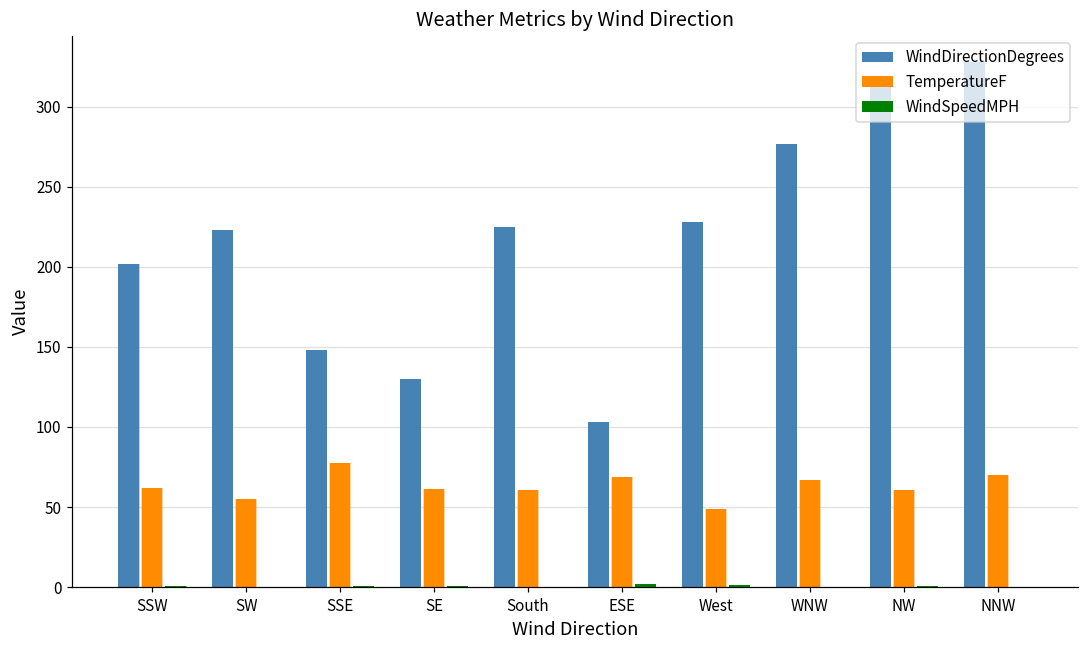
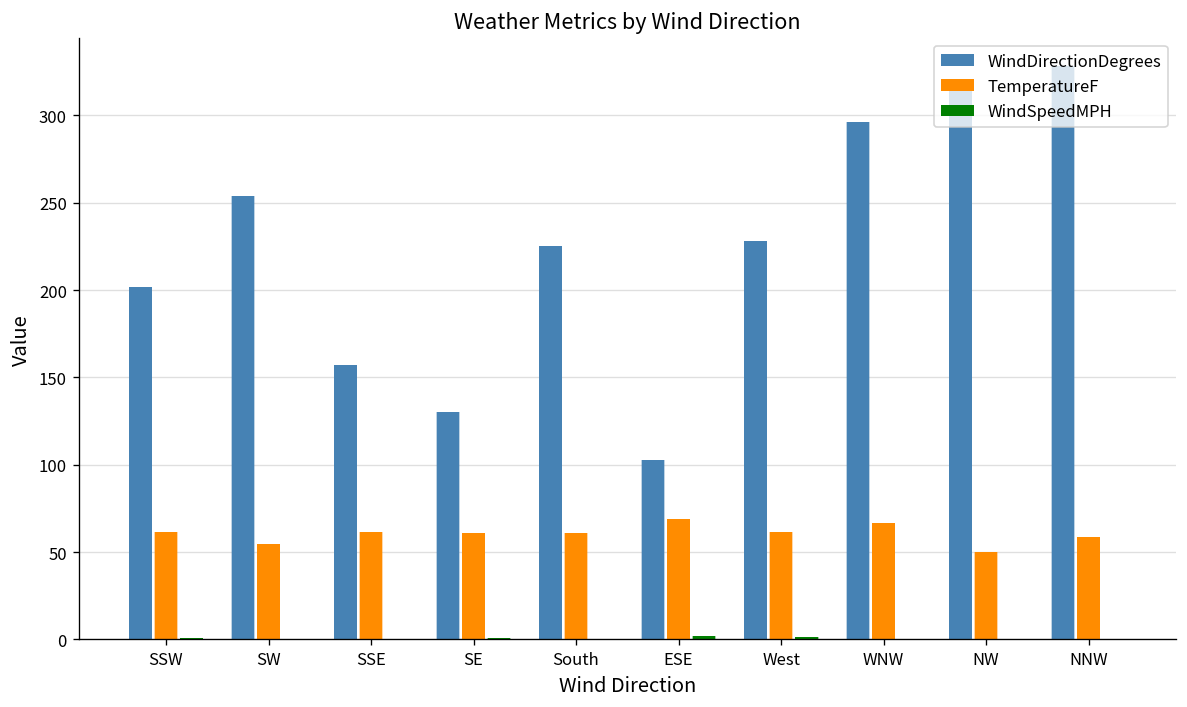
  {
    "WindDirectionDegrees": {
      "SSW": 202,
-     "SW": 223,
-     "SSE": 148,
+     "SW": 254,
+     "SSE": 157,
      "SE": 130,
      "South": 225,
      "ESE": 103,
      "West": 228,
-     "WNW": 277
+     "WNW": 296
    },
    "TemperatureF": {
      "SSW": 62,
      "SW": 55,
-     "SSE": 77,
+     "SSE": 62,
      "SE": 61,
      "South": 61,
      "ESE": 69,
-     "West": 49,
+     "West": 62,
      "WNW": 67,
-     "NW": 60,
-     "NNW": 70
+     "NW": 50,
+     "NNW": 59
    }
  }
